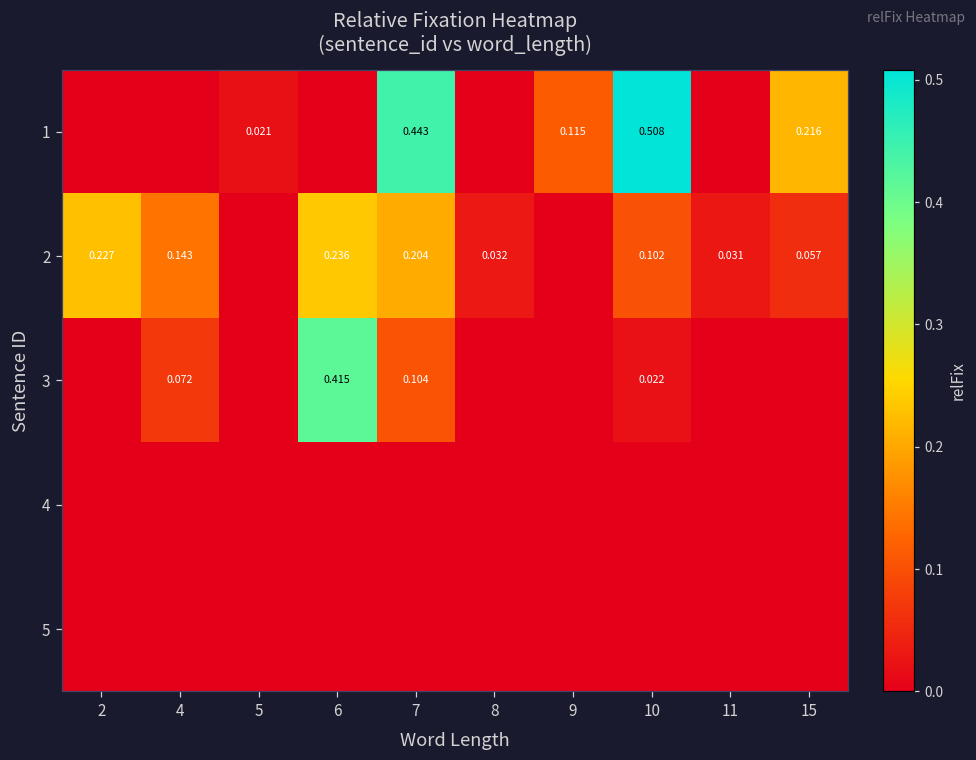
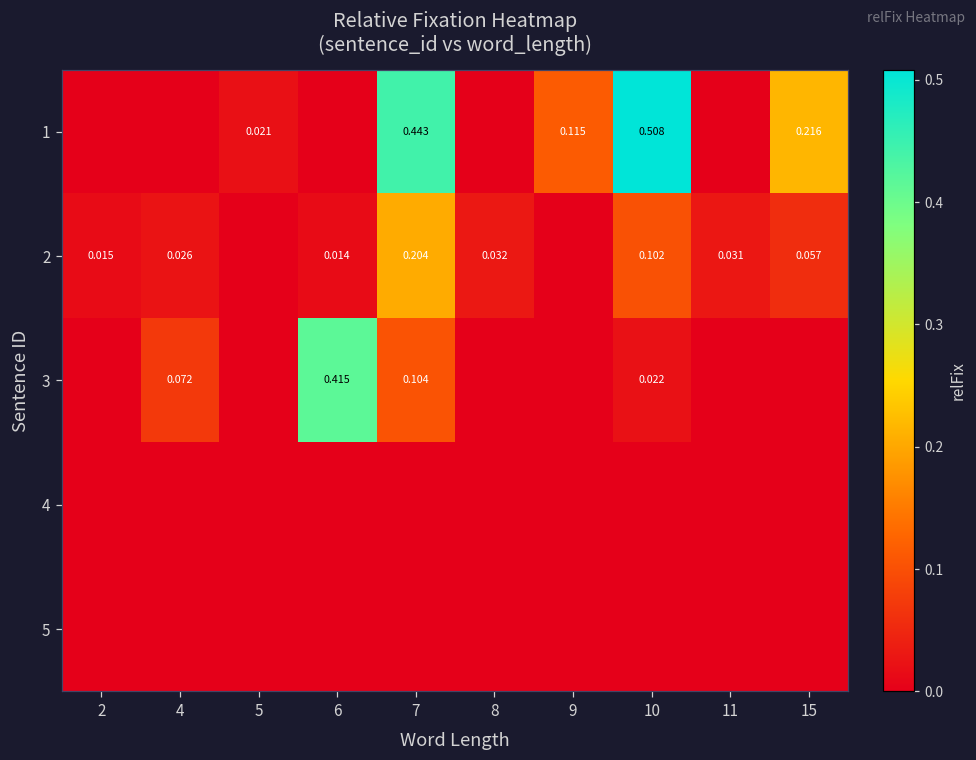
  {
    "1": {
      "5": 0.021,
      "7": 0.443,
      "9": 0.115,
      "10": 0.508,
      "15": 0.216
    },
    "2": {
-     "2": 0.227,
-     "4": 0.143,
-     "6": 0.236,
+     "2": 0.015,
+     "4": 0.026,
+     "6": 0.014,
      "7": 0.204,
      "8": 0.032,
      "10": 0.102,
      "11": 0.031,
      "15": 0.057
    },
    "3": {
      "4": 0.072,
      "6": 0.415,
      "7": 0.104,
      "10": 0.022
    }
  }
